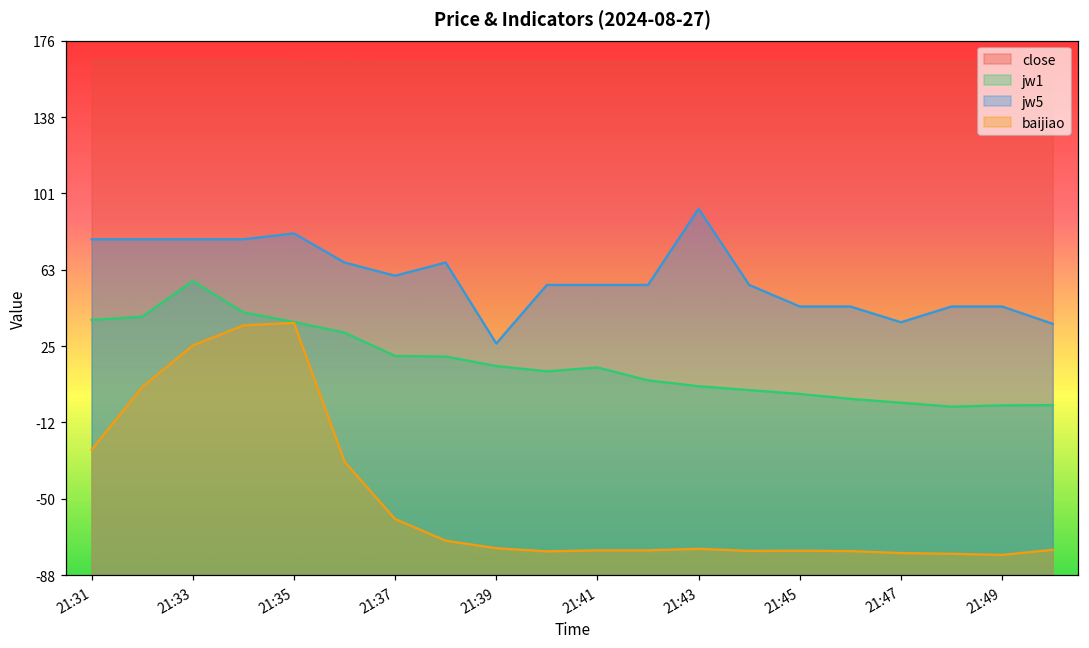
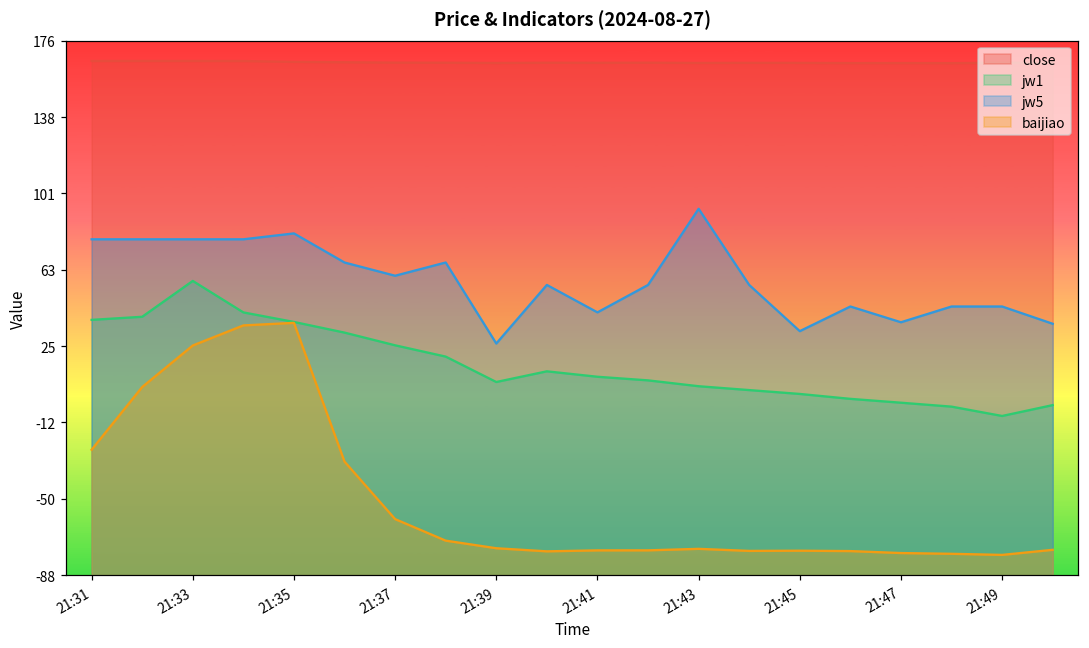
  {
    "jw1": {
      "21:31": 38,
      "21:33": 57,
-     "21:37": 20,
-     "21:39": 15,
-     "21:41": 15,
+     "21:37": 26,
+     "21:39": 7,
+     "21:41": 10,
      "21:43": 5,
      "21:45": 2,
      "21:47": -3,
-     "21:49": -4
+     "21:49": -9
    },
    "jw5": {
      "21:31": 78,
      "21:33": 78,
      "21:35": 81,
      "21:37": 60,
      "21:39": 26,
-     "21:41": 55,
+     "21:41": 42,
      "21:43": 93,
-     "21:45": 45,
+     "21:45": 33,
      "21:47": 37,
      "21:49": 45
    }
  }
